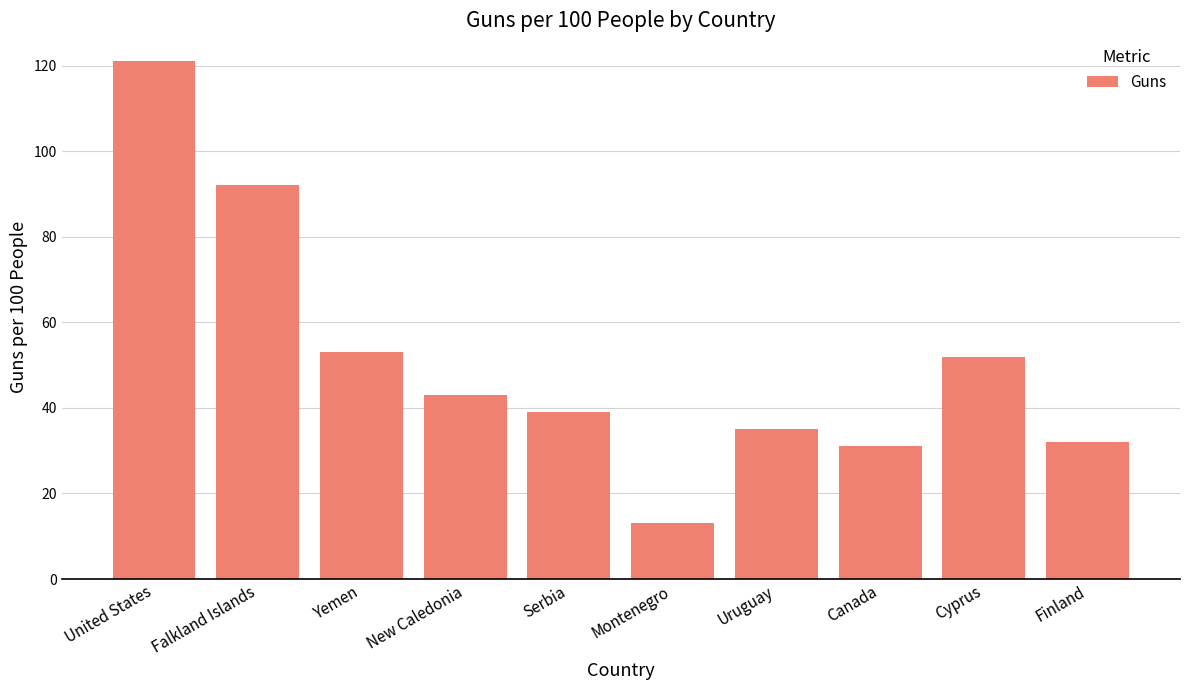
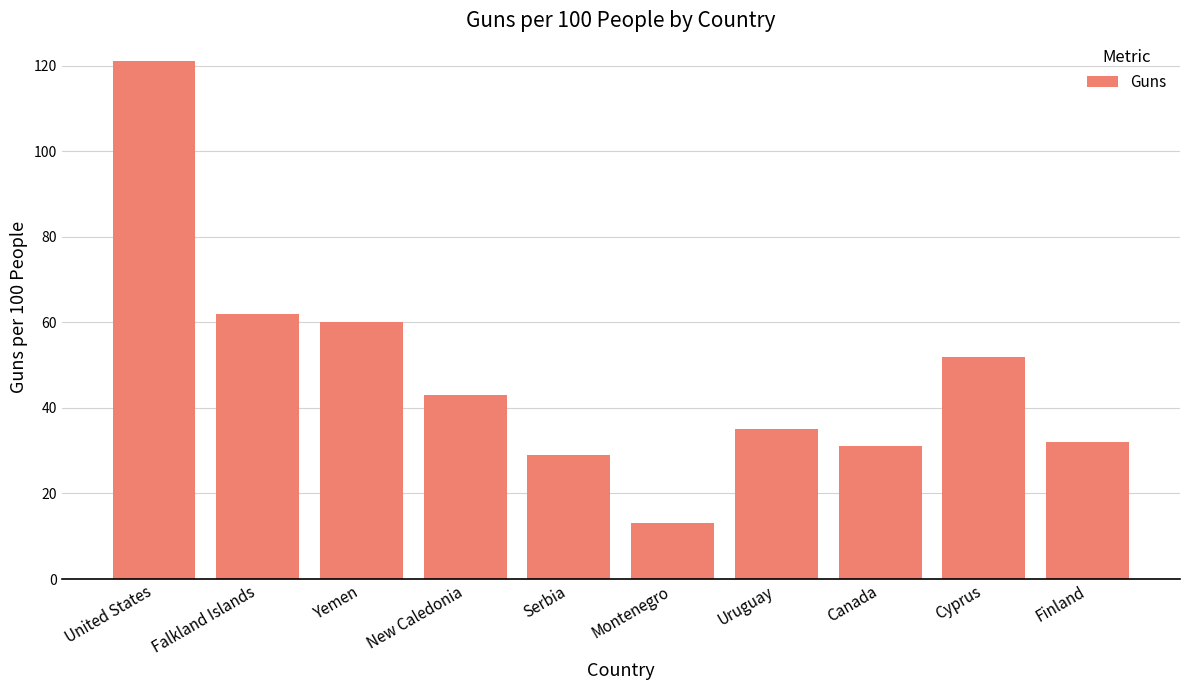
  {
    "United States": 121,
-   "Falkland Islands": 92,
-   "Yemen": 53,
+   "Falkland Islands": 62,
+   "Yemen": 60,
    "New Caledonia": 43,
-   "Serbia": 39,
+   "Serbia": 29,
    "Montenegro": 13,
    "Uruguay": 35,
    "Canada": 31,
    "Cyprus": 52,
    "Finland": 32
  }
